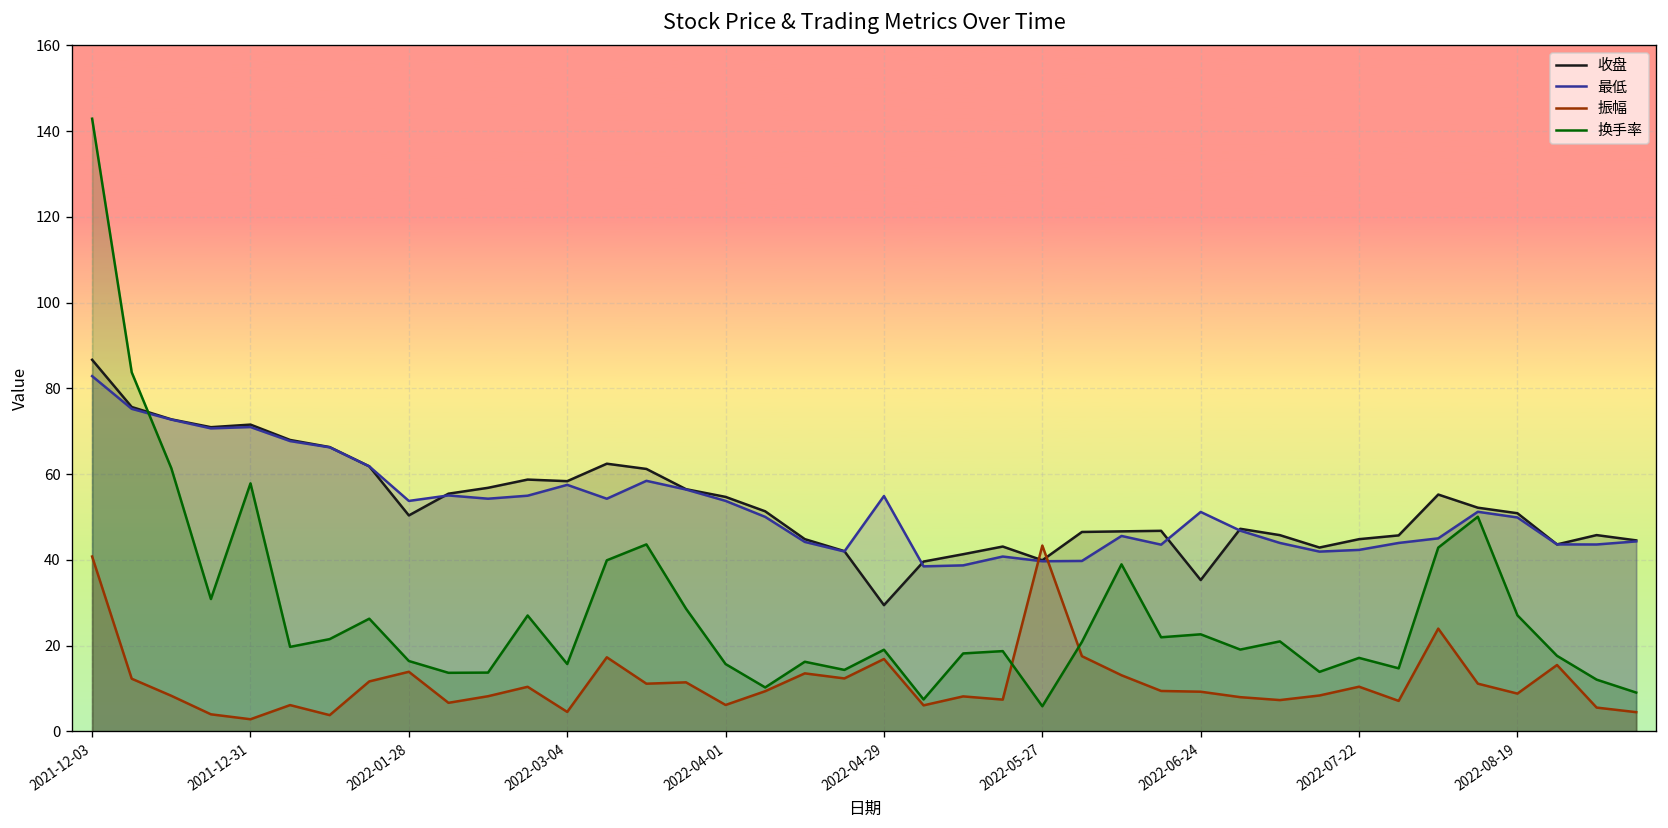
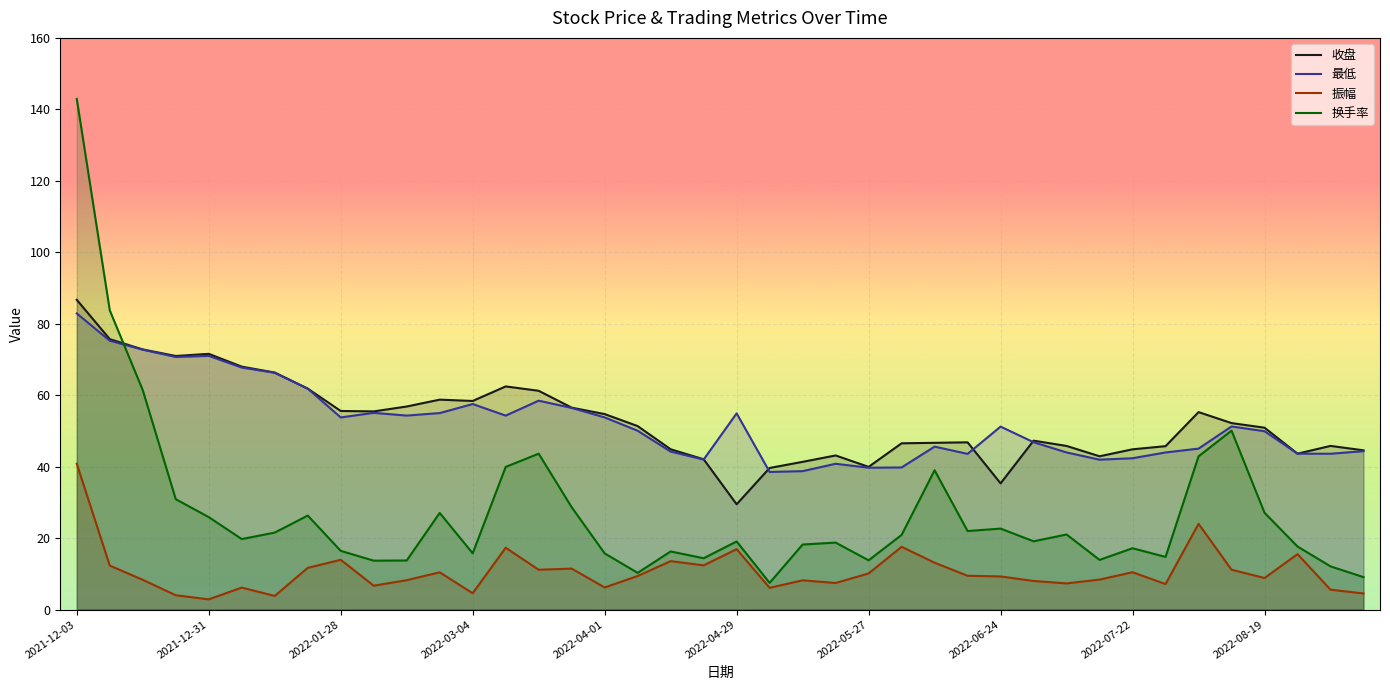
  {
    "收盘": {
      "2021-12-03": 87,
-     "2022-01-28": 50,
+     "2022-01-28": 56,
      "2022-03-04": 58,
      "2022-04-01": 55,
      "2022-04-29": 29,
      "2022-06-24": 35,
      "2022-07-22": 45,
      "2022-08-19": 51
    },
    "最低": {
      "2021-12-03": 83,
      "2022-01-28": 54,
      "2022-03-04": 58,
      "2022-04-01": 54,
      "2022-04-29": 55,
      "2022-06-24": 51,
      "2022-07-22": 42,
      "2022-08-19": 50
    },
    "振幅": {
      "2021-12-03": 41,
      "2021-12-31": 3,
      "2022-01-28": 14,
      "2022-03-04": 5,
      "2022-04-01": 6,
      "2022-04-29": 17,
-     "2022-05-27": 43,
+     "2022-05-27": 10,
      "2022-06-24": 9,
      "2022-07-22": 10,
      "2022-08-19": 9
    },
    "换手率": {
      "2021-12-03": 143,
-     "2021-12-31": 58,
+     "2021-12-31": 26,
      "2022-01-28": 16,
      "2022-03-04": 16,
      "2022-04-01": 16,
      "2022-04-29": 19,
-     "2022-05-27": 6,
+     "2022-05-27": 14,
      "2022-06-24": 23,
      "2022-07-22": 17,
      "2022-08-19": 27
    }
  }
